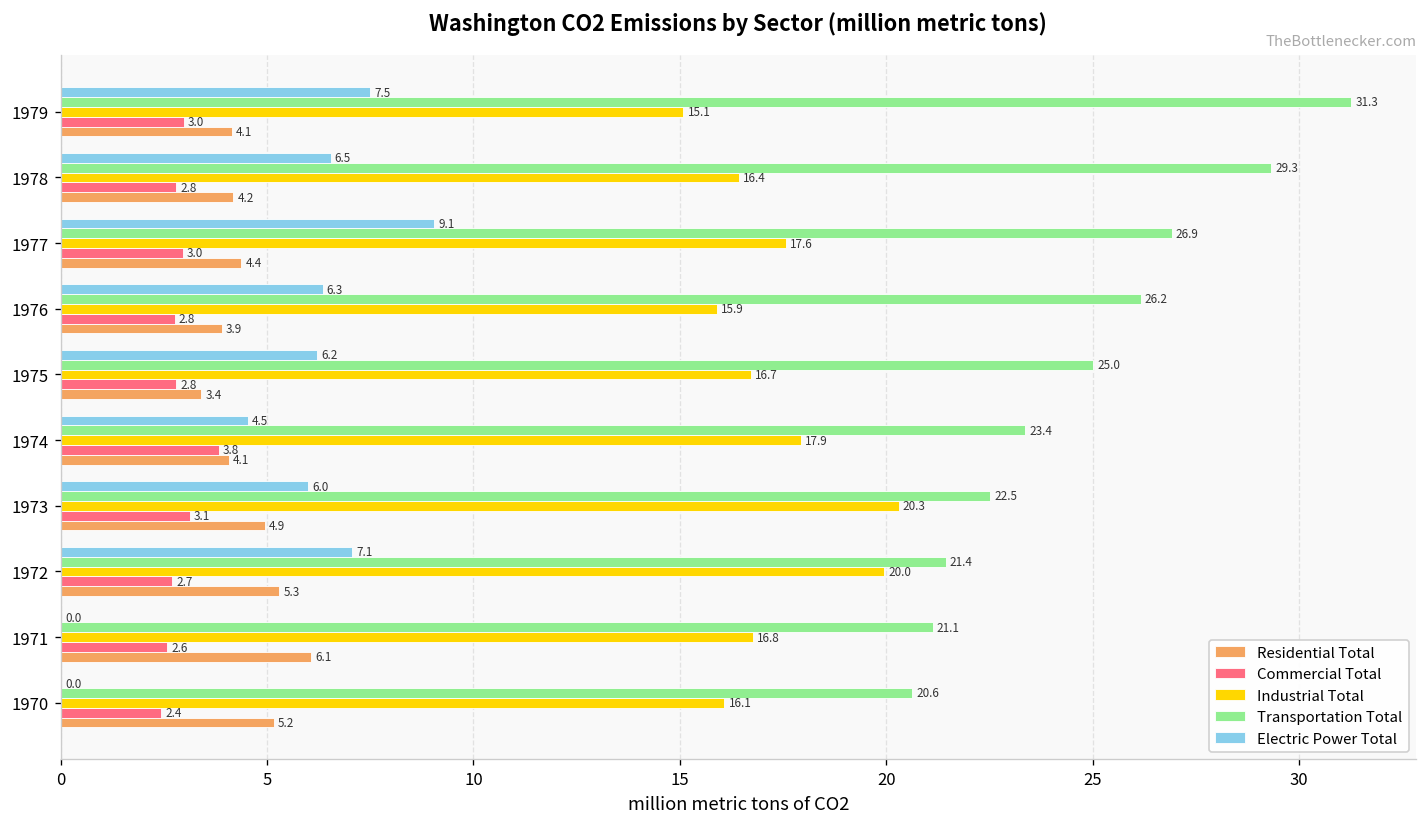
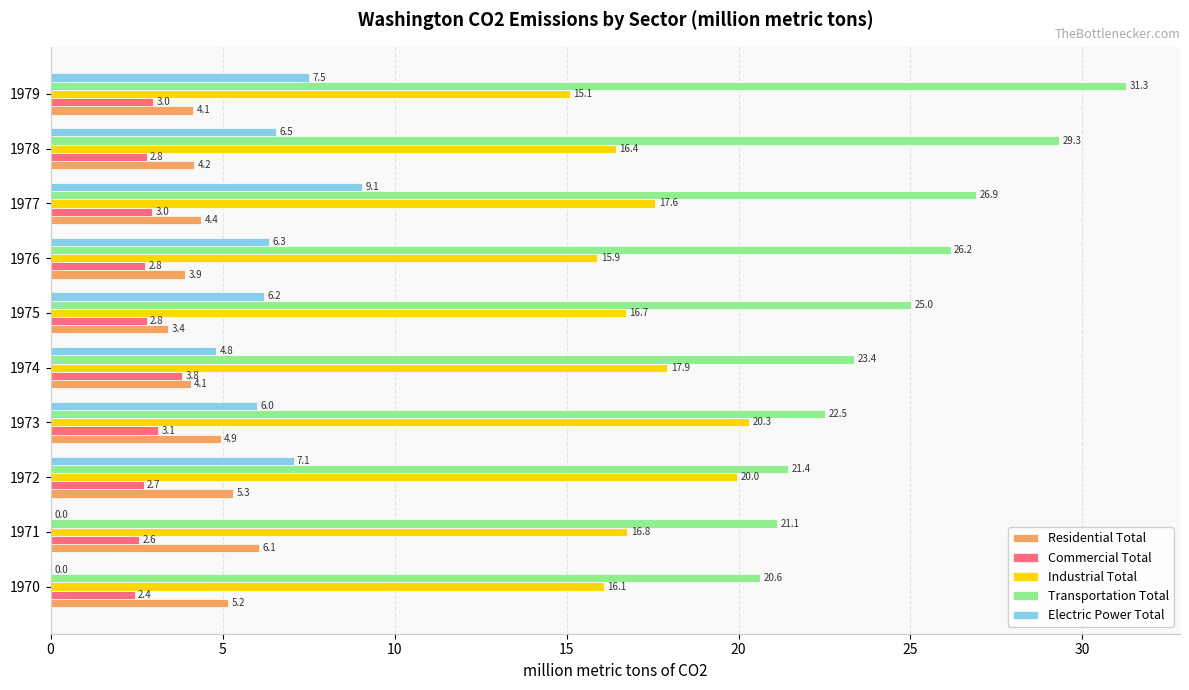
  {
    "Residential Total": {
      "1979": 4.1,
      "1978": 4.2,
      "1977": 4.4,
      "1976": 3.9,
      "1975": 3.4,
      "1974": 4.1,
      "1973": 4.9,
      "1972": 5.3,
      "1971": 6.1,
      "1970": 5.2
    },
    "Commercial Total": {
      "1979": 3.0,
      "1978": 2.8,
      "1977": 3.0,
      "1976": 2.8,
      "1975": 2.8,
      "1974": 3.8,
      "1973": 3.1,
      "1972": 2.7,
      "1971": 2.6,
      "1970": 2.4
    },
    "Industrial Total": {
      "1979": 15.1,
      "1978": 16.4,
      "1977": 17.6,
      "1976": 15.9,
      "1975": 16.7,
      "1974": 17.9,
      "1973": 20.3,
      "1972": 20.0,
      "1971": 16.8,
      "1970": 16.1
    },
    "Transportation Total": {
      "1979": 31.3,
      "1978": 29.3,
      "1977": 26.9,
      "1976": 26.2,
      "1975": 25.0,
      "1974": 23.4,
      "1973": 22.5,
      "1972": 21.4,
      "1971": 21.1,
      "1970": 20.6
    },
    "Electric Power Total": {
      "1979": 7.5,
      "1978": 6.5,
      "1977": 9.1,
      "1976": 6.3,
      "1975": 6.2,
-     "1974": 4.5,
+     "1974": 4.8,
      "1973": 6.0,
      "1972": 7.1,
      "1971": 0.0,
      "1970": 0.0
    }
  }
